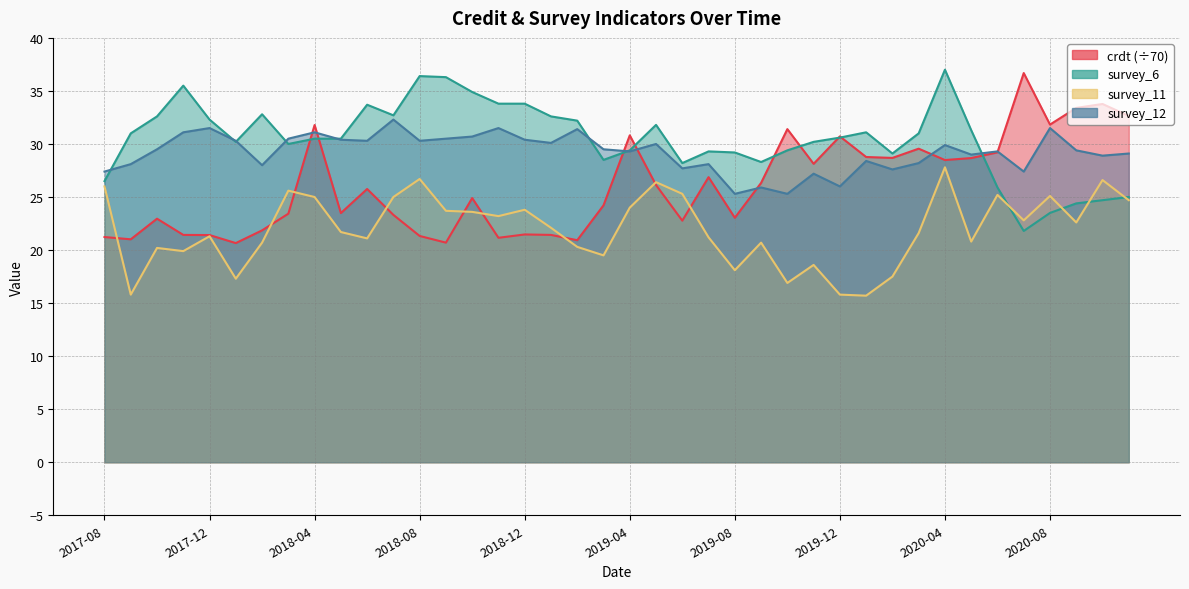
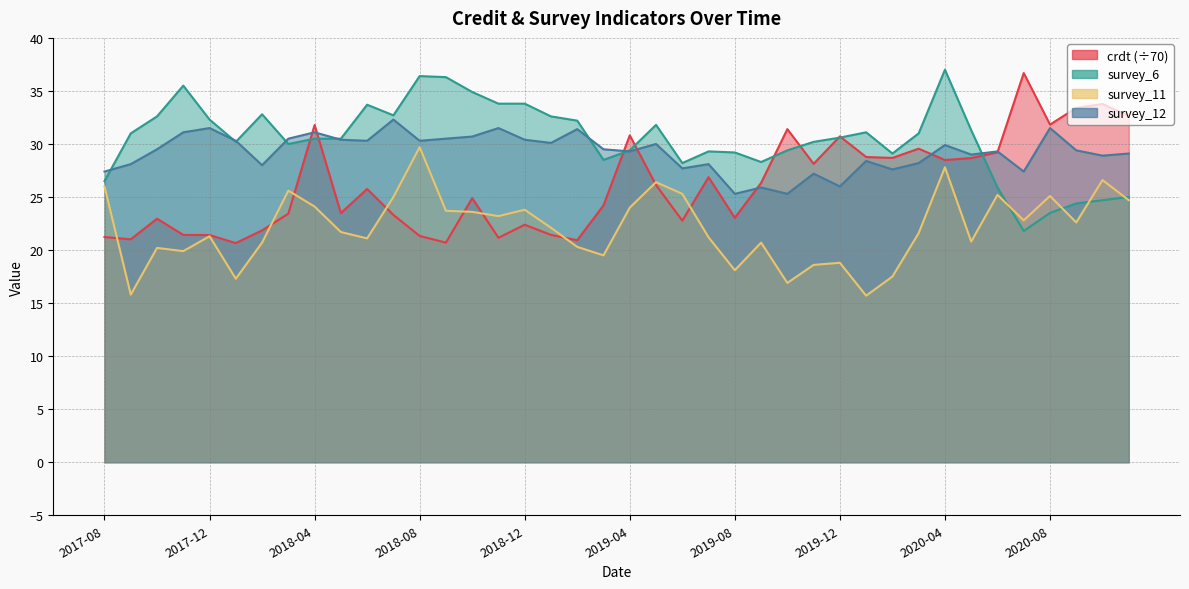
  {
    "crdt (÷70)": {
      "2017-08": 21.2,
      "2018-04": 31.8,
      "2018-08": 21.3,
-     "2018-12": 21.5,
+     "2018-12": 22.4,
      "2019-04": 30.8,
      "2019-08": 23.0,
      "2020-04": 28.5,
      "2020-08": 31.8
    },
    "survey_11": {
      "2017-08": 26.0,
-     "2018-04": 25.0,
-     "2018-08": 26.7,
+     "2018-04": 24.1,
+     "2018-08": 29.7,
      "2018-12": 23.8,
      "2019-04": 24.0,
      "2019-08": 18.1,
-     "2019-12": 15.8,
+     "2019-12": 18.8,
      "2020-04": 27.8,
      "2020-08": 25.1
    }
  }
